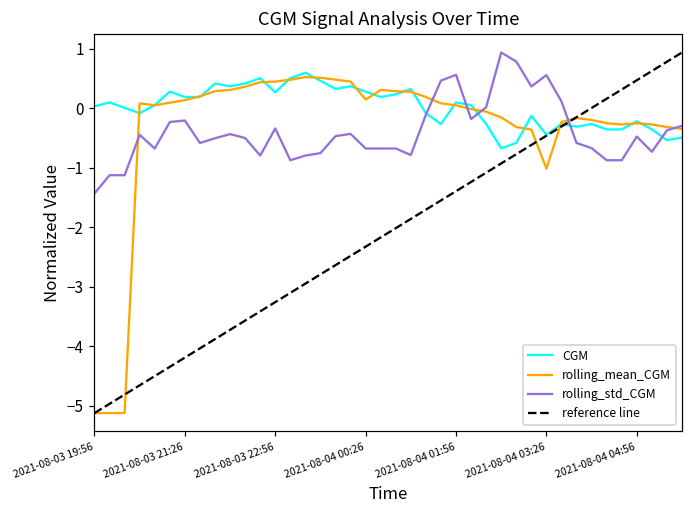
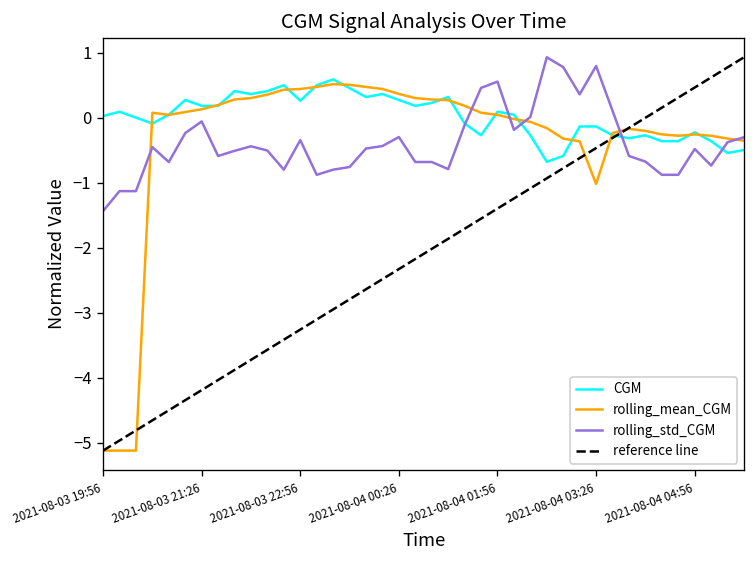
  {
    "CGM": {
      "2021-08-03 19:56": 0.0,
      "2021-08-03 21:26": 0.2,
      "2021-08-03 22:56": 0.3,
      "2021-08-04 00:26": 0.3,
      "2021-08-04 01:56": 0.1,
-     "2021-08-04 03:26": -0.4
+     "2021-08-04 03:26": -0.1
    },
    "rolling_mean_CGM": {
      "2021-08-03 21:26": 0.1,
      "2021-08-03 22:56": 0.4,
-     "2021-08-04 00:26": 0.1,
+     "2021-08-04 00:26": 0.4,
      "2021-08-04 01:56": 0.0,
      "2021-08-04 03:26": -1.0
    },
    "rolling_std_CGM": {
      "2021-08-03 19:56": -1.4,
-     "2021-08-03 21:26": -0.2,
+     "2021-08-03 21:26": -0.1,
      "2021-08-03 22:56": -0.3,
-     "2021-08-04 00:26": -0.7,
+     "2021-08-04 00:26": -0.3,
      "2021-08-04 01:56": 0.6,
-     "2021-08-04 03:26": 0.6,
+     "2021-08-04 03:26": 0.8,
      "2021-08-04 04:56": -0.5
    }
  }
